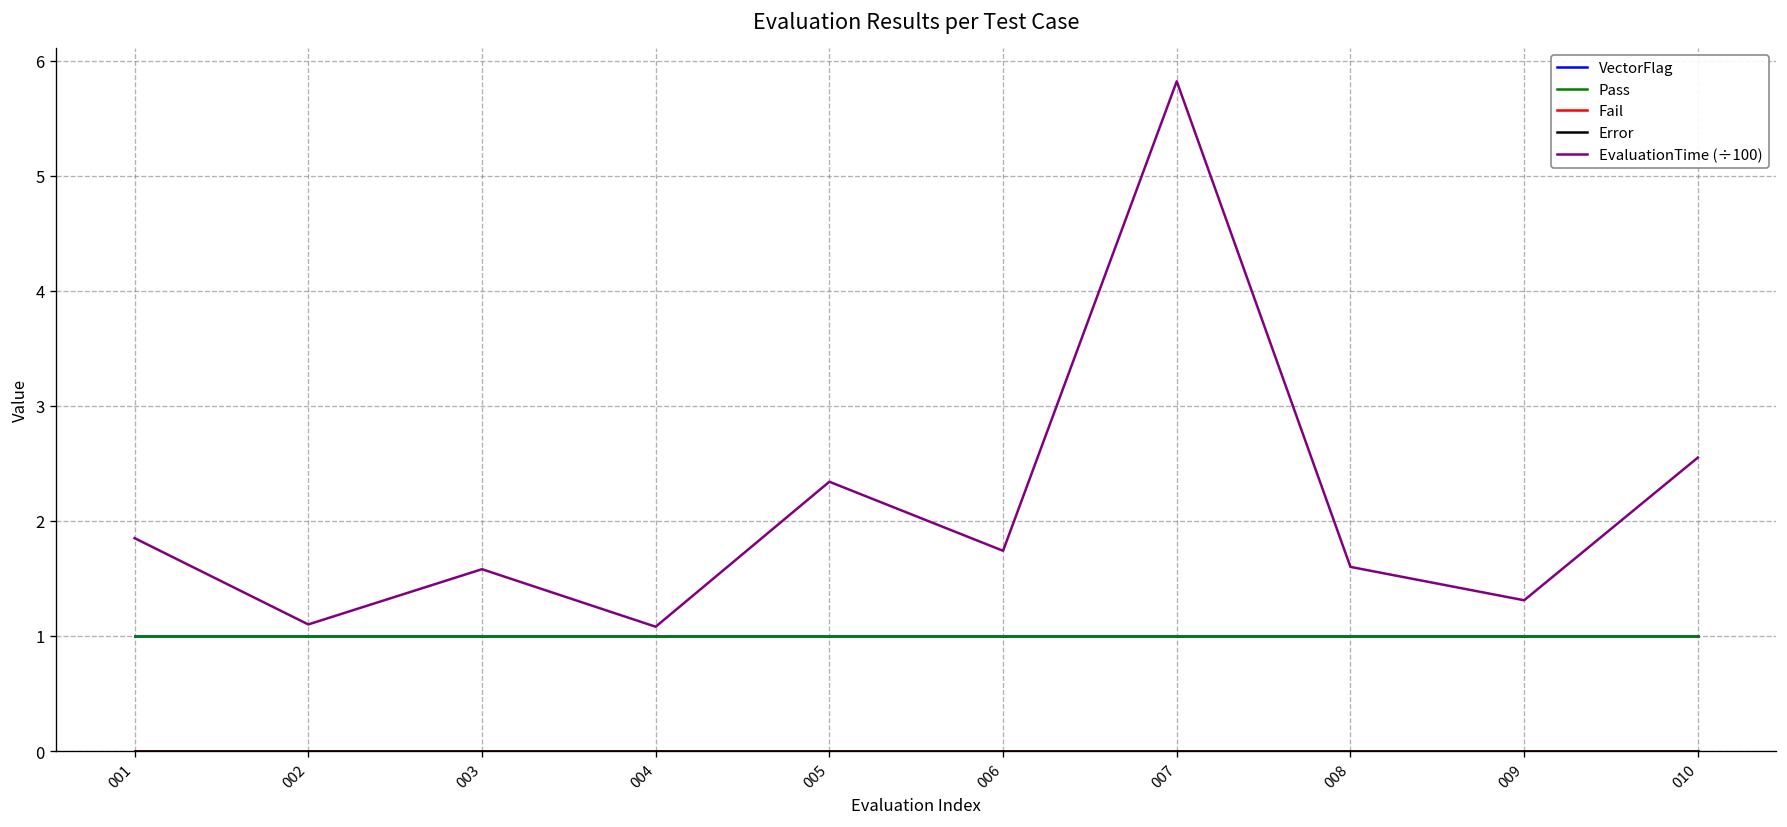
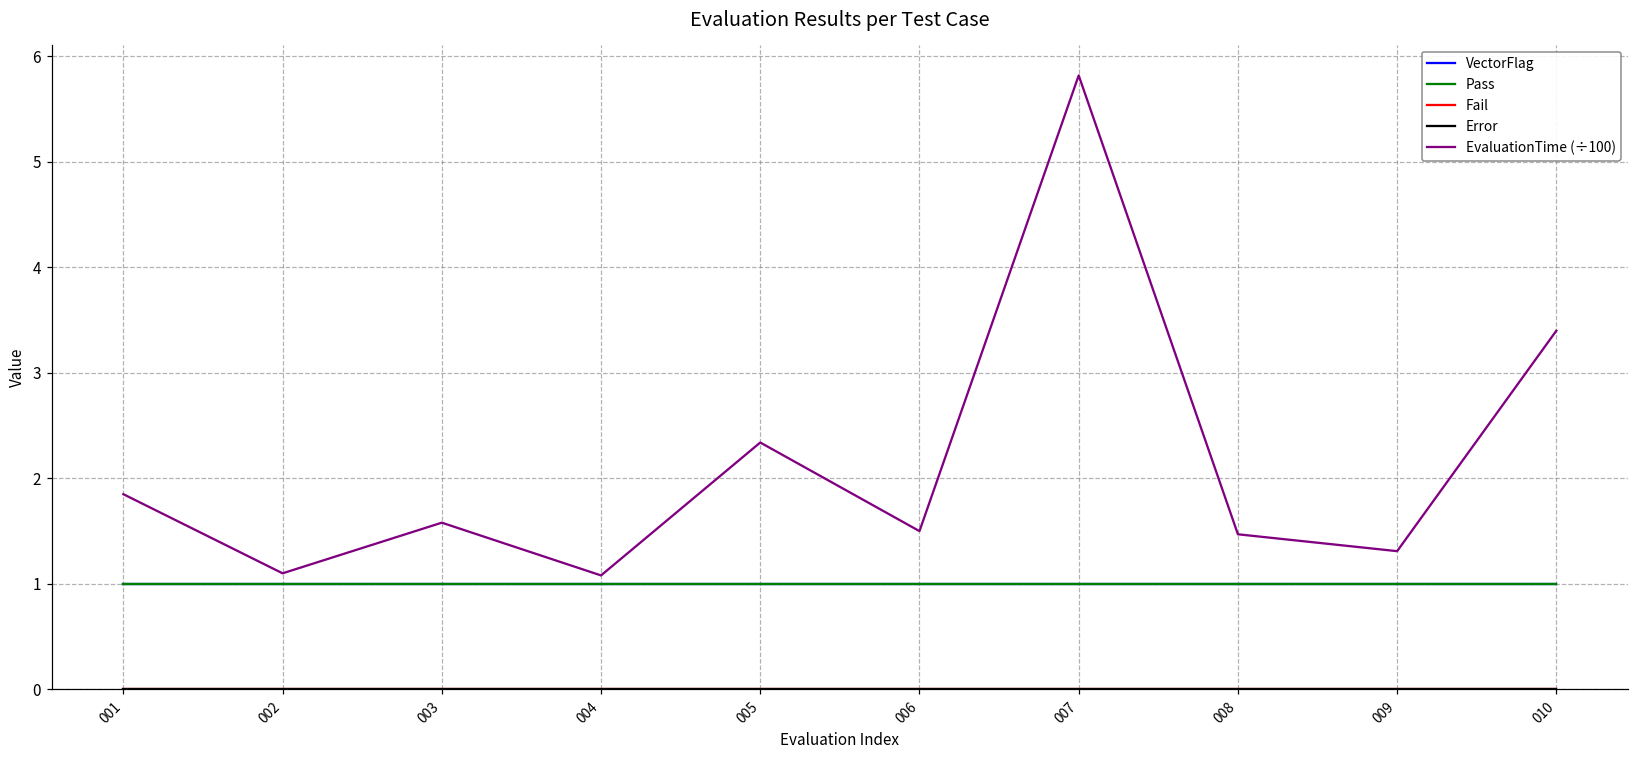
  {
    "Pass": {
      "001": 1.0,
      "002": 1.0,
      "003": 1.0,
      "004": 1.0,
      "005": 1.0,
      "006": 1.0,
      "007": 1.0,
      "008": 1.0,
      "009": 1.0,
      "010": 1.0
    },
    "Error": {
      "001": 0.0,
      "002": 0.0,
      "003": 0.0,
      "004": 0.0,
      "005": 0.0,
      "006": 0.0,
      "007": 0.0,
      "008": 0.0,
      "009": 0.0,
      "010": 0.0
    },
    "EvaluationTime (÷100)": {
      "001": 1.9,
      "002": 1.1,
      "003": 1.6,
      "004": 1.1,
      "005": 2.3,
-     "006": 1.7,
+     "006": 1.5,
      "007": 5.8,
-     "008": 1.6,
+     "008": 1.5,
      "009": 1.3,
-     "010": 2.6
+     "010": 3.4
    }
  }
